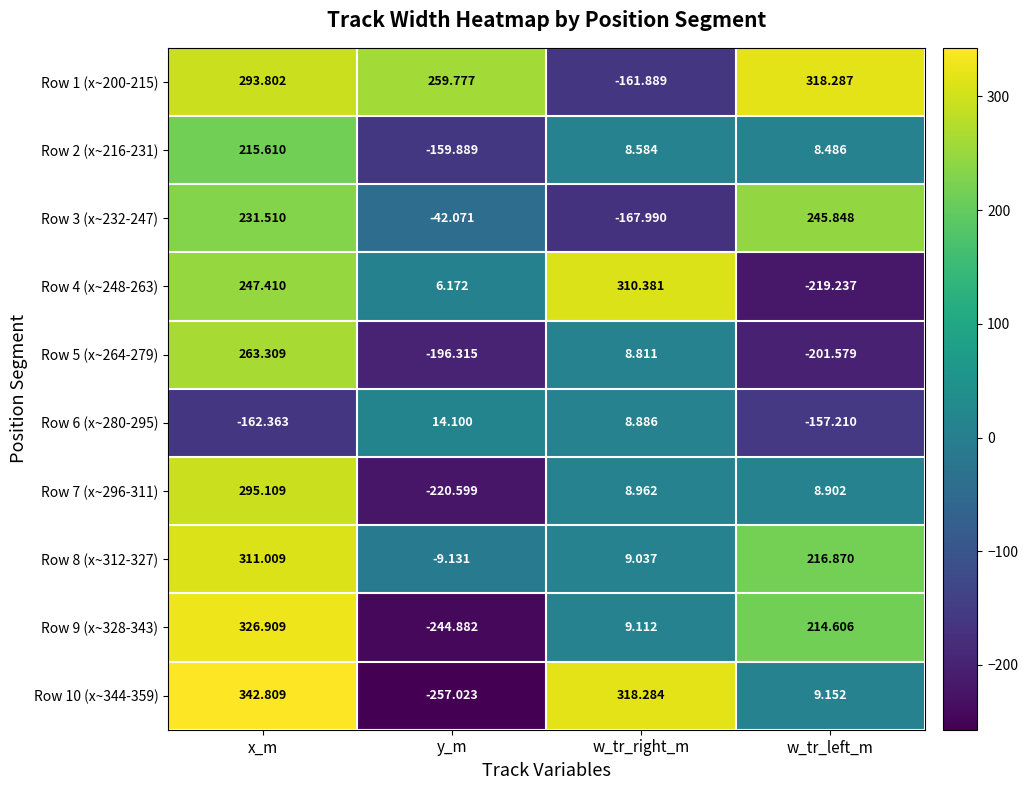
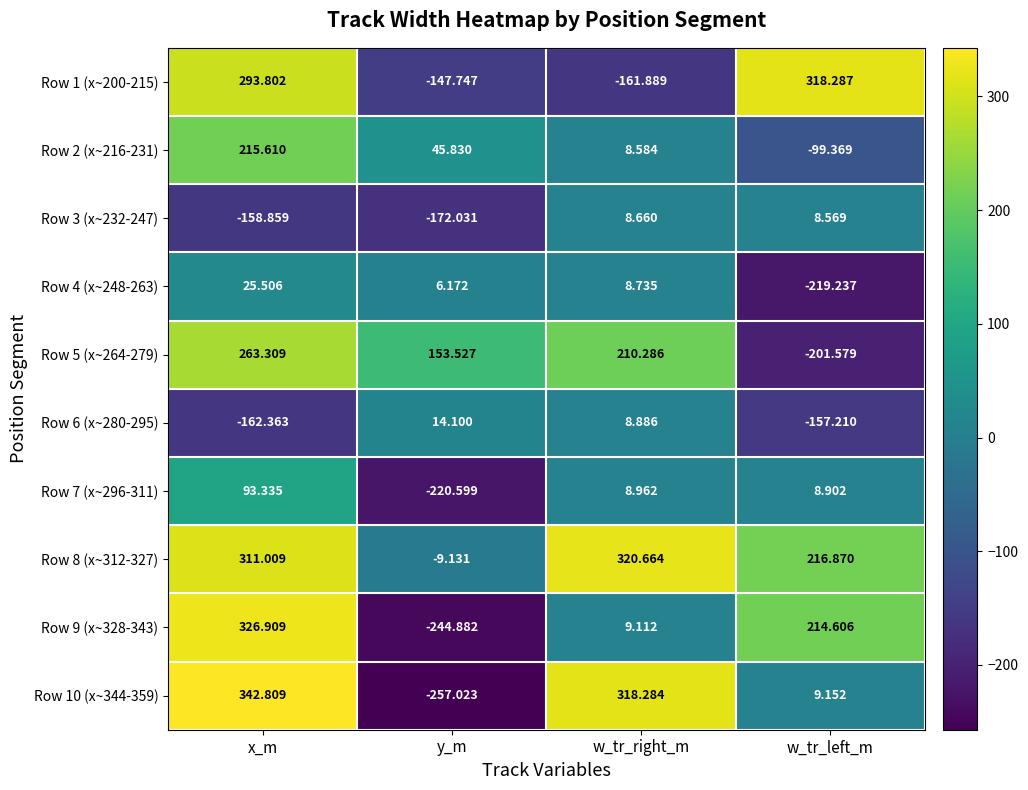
  {
    "Row 1 (x~200-215)": {
      "x_m": 293.802,
-     "y_m": 259.777,
+     "y_m": -147.747,
      "w_tr_right_m": -161.889,
      "w_tr_left_m": 318.287
    },
    "Row 2 (x~216-231)": {
      "x_m": 215.610,
-     "y_m": -159.889,
+     "y_m": 45.830,
      "w_tr_right_m": 8.584,
-     "w_tr_left_m": 8.486
+     "w_tr_left_m": -99.369
    },
    "Row 3 (x~232-247)": {
-     "x_m": 231.510,
-     "y_m": -42.071,
-     "w_tr_right_m": -167.990,
-     "w_tr_left_m": 245.848
+     "x_m": -158.859,
+     "y_m": -172.031,
+     "w_tr_right_m": 8.660,
+     "w_tr_left_m": 8.569
    },
    "Row 4 (x~248-263)": {
-     "x_m": 247.410,
+     "x_m": 25.506,
      "y_m": 6.172,
-     "w_tr_right_m": 310.381,
+     "w_tr_right_m": 8.735,
      "w_tr_left_m": -219.237
    },
    "Row 5 (x~264-279)": {
      "x_m": 263.309,
-     "y_m": -196.315,
-     "w_tr_right_m": 8.811,
+     "y_m": 153.527,
+     "w_tr_right_m": 210.286,
      "w_tr_left_m": -201.579
    },
    "Row 6 (x~280-295)": {
      "x_m": -162.363,
      "y_m": 14.100,
      "w_tr_right_m": 8.886,
      "w_tr_left_m": -157.210
    },
    "Row 7 (x~296-311)": {
-     "x_m": 295.109,
+     "x_m": 93.335,
      "y_m": -220.599,
      "w_tr_right_m": 8.962,
      "w_tr_left_m": 8.902
    },
    "Row 8 (x~312-327)": {
      "x_m": 311.009,
      "y_m": -9.131,
-     "w_tr_right_m": 9.037,
+     "w_tr_right_m": 320.664,
      "w_tr_left_m": 216.870
    },
    "Row 9 (x~328-343)": {
      "x_m": 326.909,
      "y_m": -244.882,
      "w_tr_right_m": 9.112,
      "w_tr_left_m": 214.606
    },
    "Row 10 (x~344-359)": {
      "x_m": 342.809,
      "y_m": -257.023,
      "w_tr_right_m": 318.284,
      "w_tr_left_m": 9.152
    }
  }
